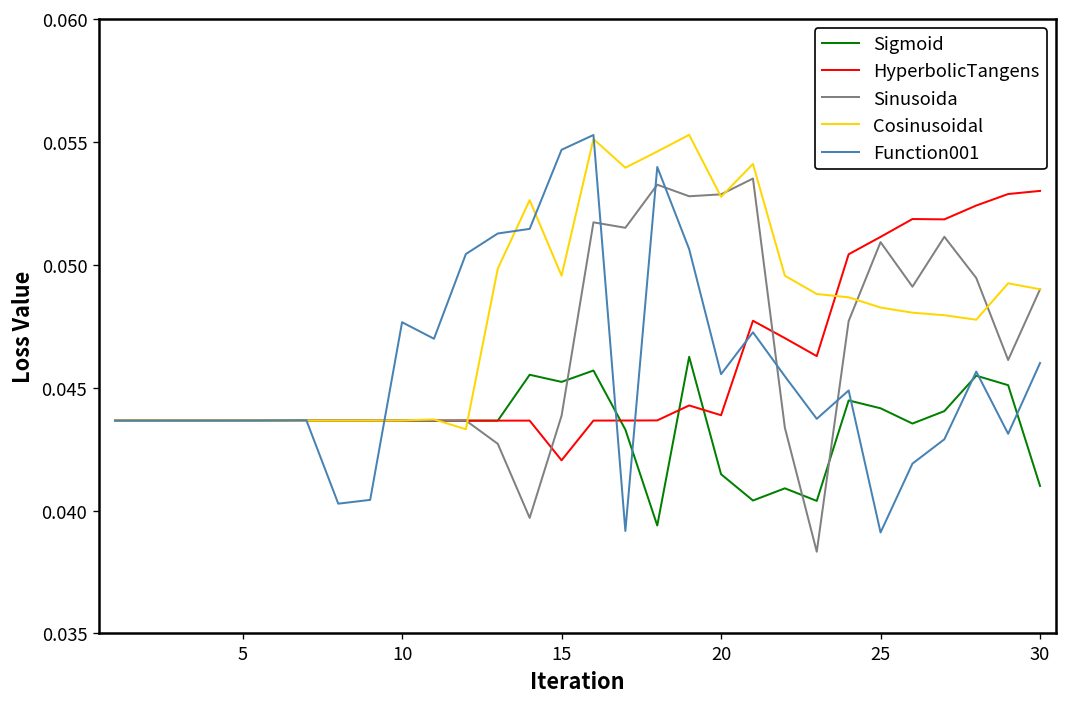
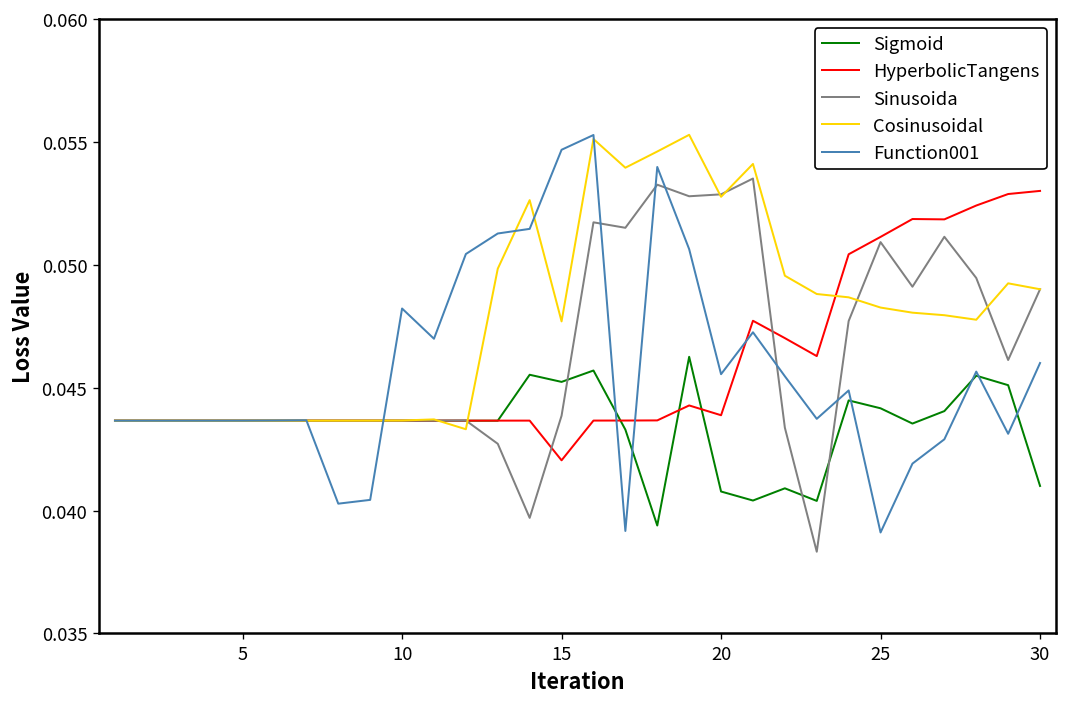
  {
    "Sigmoid": {
      "15": 0.0452,
-     "20": 0.0415,
+     "20": 0.0408,
      "25": 0.0442,
      "30": 0.0410
    },
    "HyperbolicTangens": {
      "15": 0.0420,
      "20": 0.0439,
      "25": 0.0511,
      "30": 0.0530
    },
    "Sinusoida": {
      "15": 0.0439,
      "25": 0.0509
    },
    "Cosinusoidal": {
-     "15": 0.0496,
+     "15": 0.0477,
      "25": 0.0483
    },
    "Function001": {
-     "10": 0.0477,
+     "10": 0.0482,
      "15": 0.0547,
      "20": 0.0455,
      "25": 0.0391,
      "30": 0.0460
    }
  }
